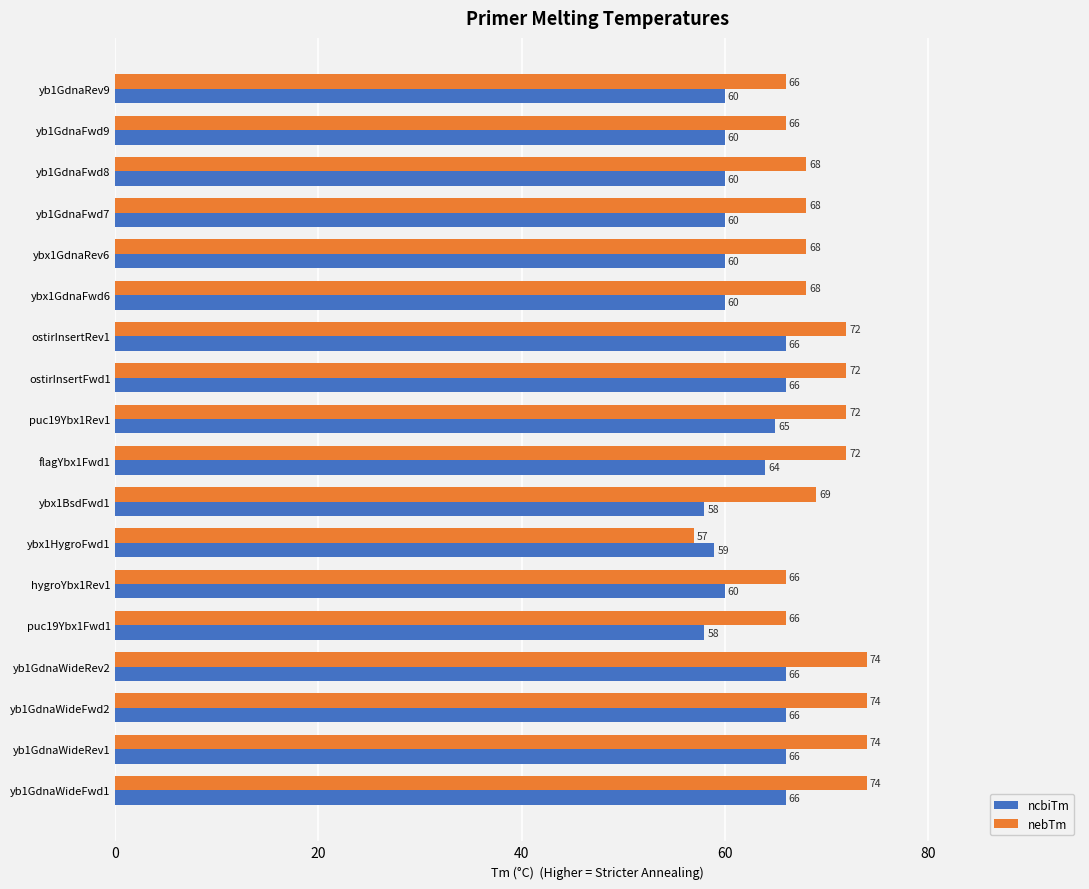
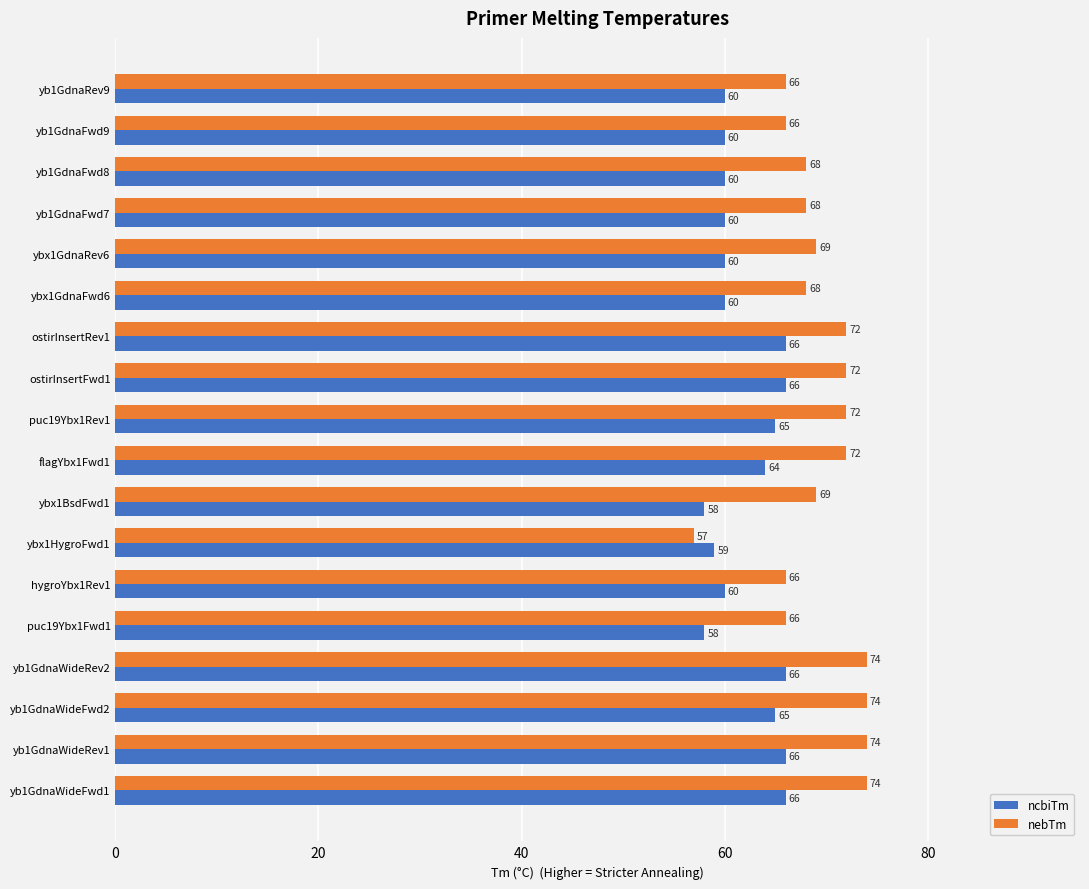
  {
    "ncbiTm": {
      "yb1GdnaRev9": 60,
      "yb1GdnaFwd9": 60,
      "yb1GdnaFwd8": 60,
      "yb1GdnaFwd7": 60,
      "ybx1GdnaRev6": 60,
      "ybx1GdnaFwd6": 60,
      "ostirInsertRev1": 66,
      "ostirInsertFwd1": 66,
      "puc19Ybx1Rev1": 65,
      "flagYbx1Fwd1": 64,
      "ybx1BsdFwd1": 58,
      "ybx1HygroFwd1": 59,
      "hygroYbx1Rev1": 60,
      "puc19Ybx1Fwd1": 58,
      "yb1GdnaWideRev2": 66,
-     "yb1GdnaWideFwd2": 66,
+     "yb1GdnaWideFwd2": 65,
      "yb1GdnaWideRev1": 66,
      "yb1GdnaWideFwd1": 66
    },
    "nebTm": {
      "yb1GdnaRev9": 66,
      "yb1GdnaFwd9": 66,
      "yb1GdnaFwd8": 68,
      "yb1GdnaFwd7": 68,
-     "ybx1GdnaRev6": 68,
+     "ybx1GdnaRev6": 69,
      "ybx1GdnaFwd6": 68,
      "ostirInsertRev1": 72,
      "ostirInsertFwd1": 72,
      "puc19Ybx1Rev1": 72,
      "flagYbx1Fwd1": 72,
      "ybx1BsdFwd1": 69,
      "ybx1HygroFwd1": 57,
      "hygroYbx1Rev1": 66,
      "puc19Ybx1Fwd1": 66,
      "yb1GdnaWideRev2": 74,
      "yb1GdnaWideFwd2": 74,
      "yb1GdnaWideRev1": 74,
      "yb1GdnaWideFwd1": 74
    }
  }
